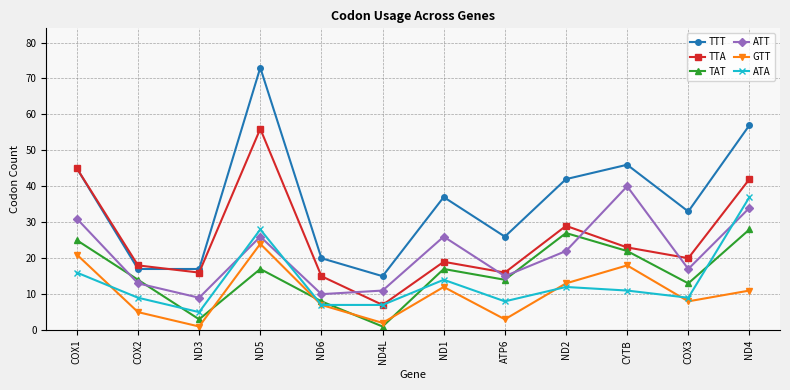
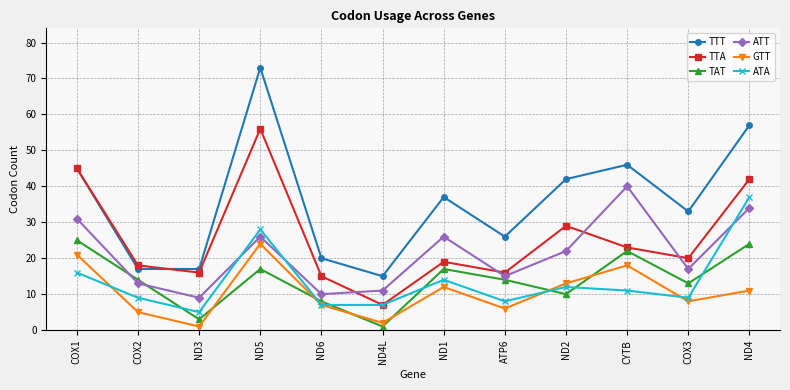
  {
    "TTT": {
      "COX2": 17,
      "ND3": 17,
      "ND5": 73,
      "ND6": 20,
      "ND4L": 15,
      "ND1": 37,
      "ATP6": 26,
      "ND2": 42,
      "CYTB": 46,
      "COX3": 33,
      "ND4": 57
    },
    "TTA": {
      "COX2": 18,
      "ND3": 16,
      "ND5": 56,
      "ND6": 15,
      "ND1": 19,
      "ATP6": 16,
      "ND2": 29,
      "CYTB": 23,
      "COX3": 20,
      "ND4": 42
    },
    "TAT": {
      "COX1": 25,
      "COX2": 14,
      "ND3": 3,
      "ND5": 17,
      "ND6": 8,
      "ND4L": 1,
      "ND1": 17,
      "ATP6": 14,
-     "ND2": 27,
+     "ND2": 10,
      "CYTB": 22,
      "COX3": 13,
-     "ND4": 28
+     "ND4": 24
    },
    "ATT": {
      "COX1": 31,
      "COX2": 13,
      "ND3": 9,
      "ND5": 26,
      "ND6": 10,
      "ND4L": 11,
      "ND1": 26,
      "ATP6": 15,
      "ND2": 22,
      "CYTB": 40,
      "COX3": 17,
      "ND4": 34
    },
    "GTT": {
      "COX1": 21,
      "COX2": 5,
      "ND3": 1,
      "ND5": 24,
      "ND4L": 2,
      "ND1": 12,
-     "ATP6": 3,
+     "ATP6": 6,
      "ND2": 13,
      "CYTB": 18,
      "COX3": 8,
      "ND4": 11
    },
    "ATA": {
      "COX1": 16,
      "COX2": 9,
      "ND3": 5,
      "ND5": 28,
      "ND1": 14,
      "ATP6": 8,
      "ND2": 12,
      "CYTB": 11,
      "COX3": 9,
      "ND4": 37
    }
  }
